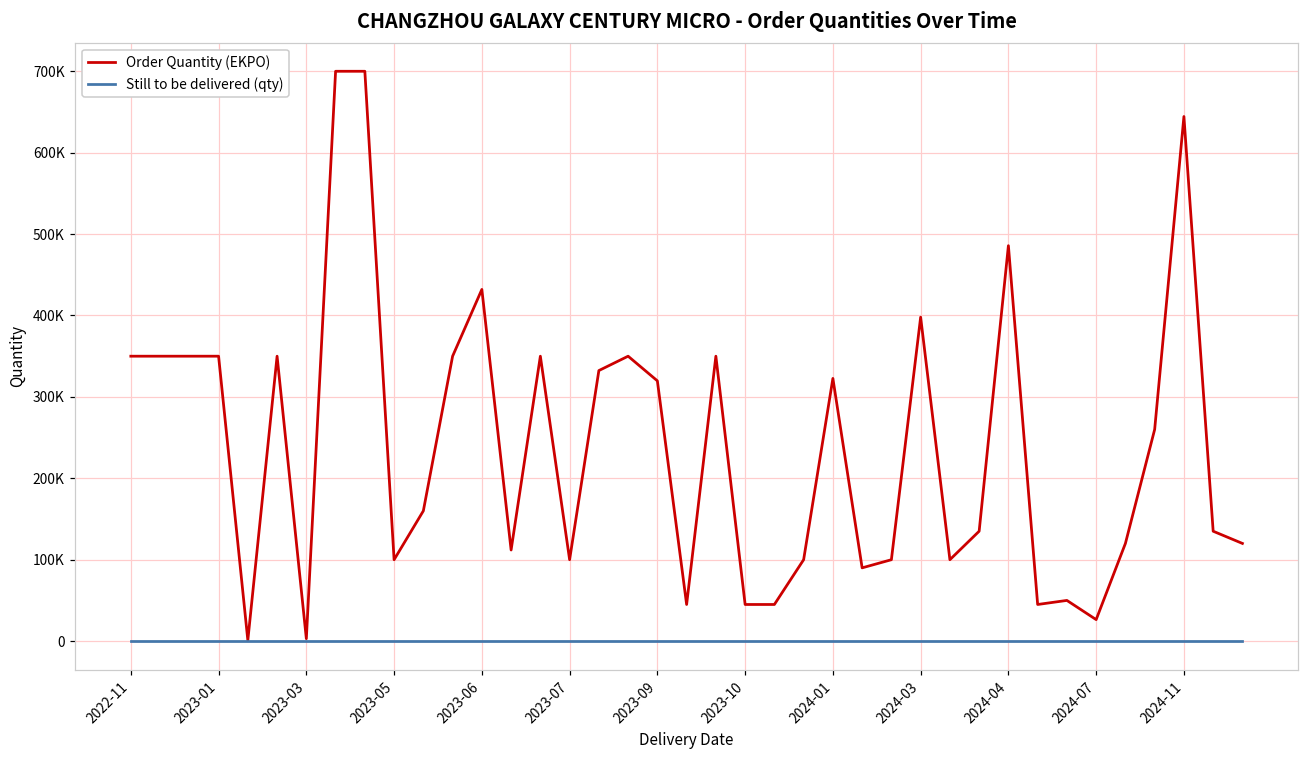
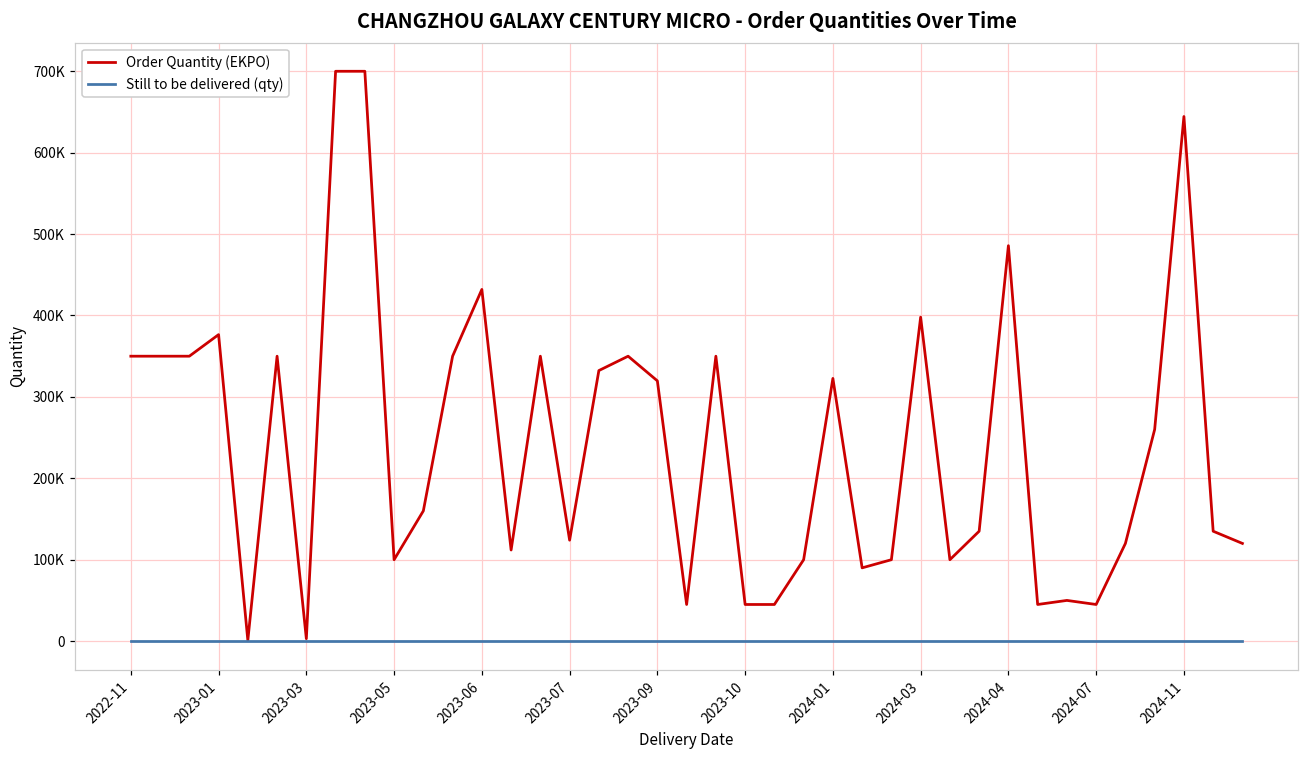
  {
    "Order Quantity (EKPO)": {
      "2022-11": 350000,
-     "2023-01": 350000,
+     "2023-01": 380000,
      "2023-05": 100000,
      "2023-06": 430000,
-     "2023-07": 100000,
+     "2023-07": 120000,
      "2023-09": 320000,
      "2023-10": 50000,
      "2024-01": 320000,
      "2024-03": 400000,
      "2024-04": 490000,
-     "2024-07": 30000,
+     "2024-07": 50000,
      "2024-11": 640000
    },
    "Still to be delivered (qty)": {
      "2022-11": 0,
      "2023-01": 0,
      "2023-05": 0,
      "2023-06": 0,
      "2023-07": 0,
      "2023-09": 0,
      "2023-10": 0,
      "2024-01": 0,
      "2024-03": 0,
      "2024-04": 0,
      "2024-07": 0,
      "2024-11": 0
    }
  }
